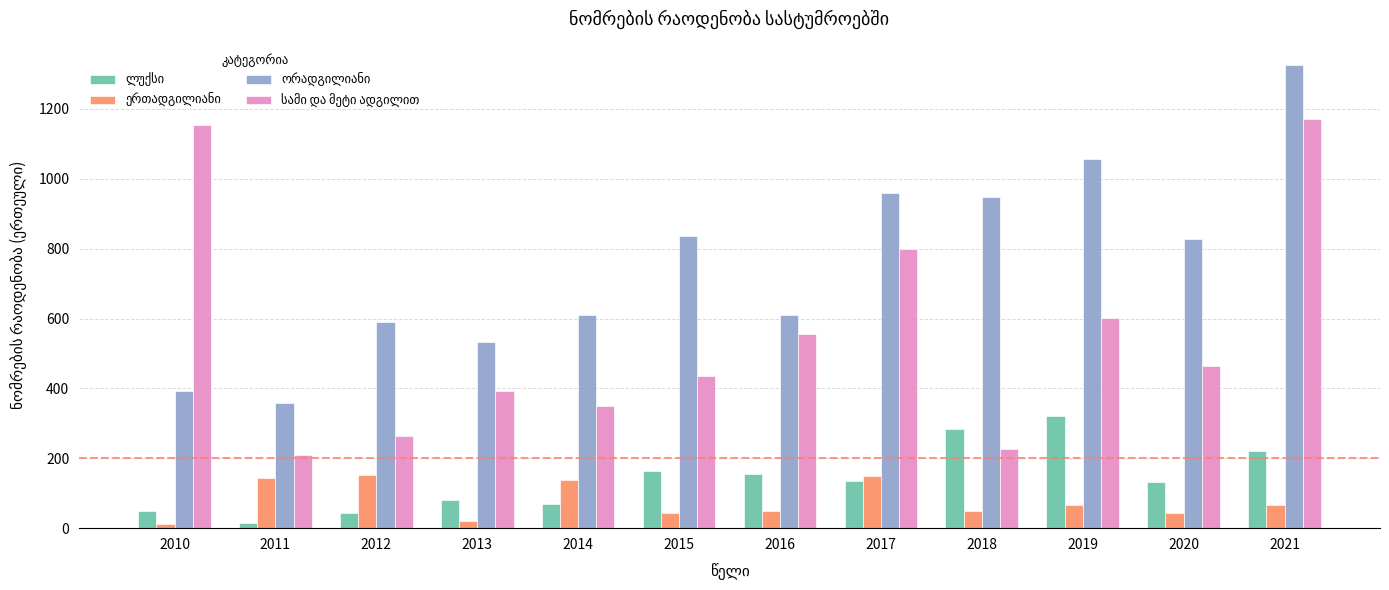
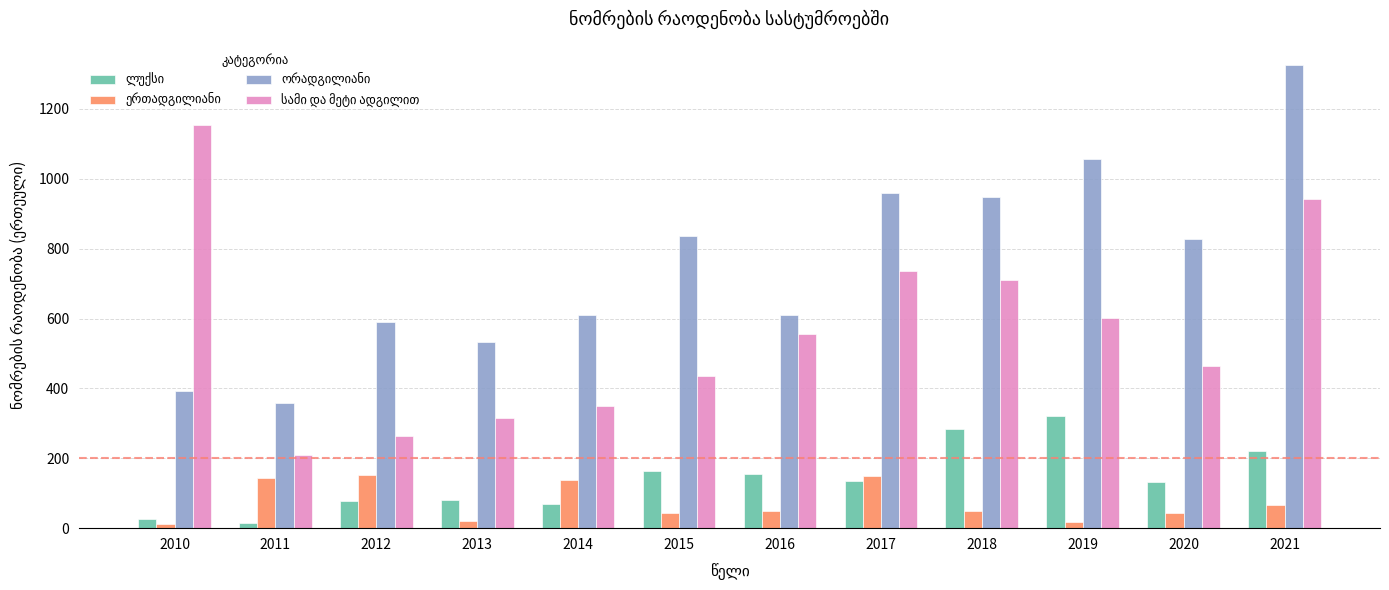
  {
    "ლუქსი": {
-     "2010": 50,
+     "2010": 30,
      "2011": 10,
-     "2012": 40,
+     "2012": 80,
      "2013": 80,
      "2014": 70,
      "2015": 160,
      "2016": 150,
      "2017": 140,
      "2018": 280,
      "2019": 320,
      "2020": 130,
      "2021": 220
    },
    "ერთადგილიანი": {
      "2010": 10,
      "2011": 140,
      "2012": 150,
      "2013": 20,
      "2014": 140,
      "2015": 40,
      "2016": 50,
      "2017": 150,
      "2018": 50,
-     "2019": 70,
+     "2019": 20,
      "2020": 40,
      "2021": 70
    },
    "ორადგილიანი": {
      "2010": 390,
      "2011": 360,
      "2012": 590,
      "2013": 530,
      "2014": 610,
      "2015": 840,
      "2016": 610,
      "2017": 960,
      "2018": 950,
      "2019": 1060,
      "2020": 830,
      "2021": 1330
    },
    "სამი და მეტი ადგილით": {
      "2010": 1150,
      "2011": 210,
      "2012": 270,
-     "2013": 390,
+     "2013": 320,
      "2014": 350,
      "2015": 440,
      "2016": 560,
-     "2017": 800,
-     "2018": 230,
+     "2017": 740,
+     "2018": 710,
      "2019": 600,
      "2020": 460,
-     "2021": 1170
+     "2021": 940
    }
  }
